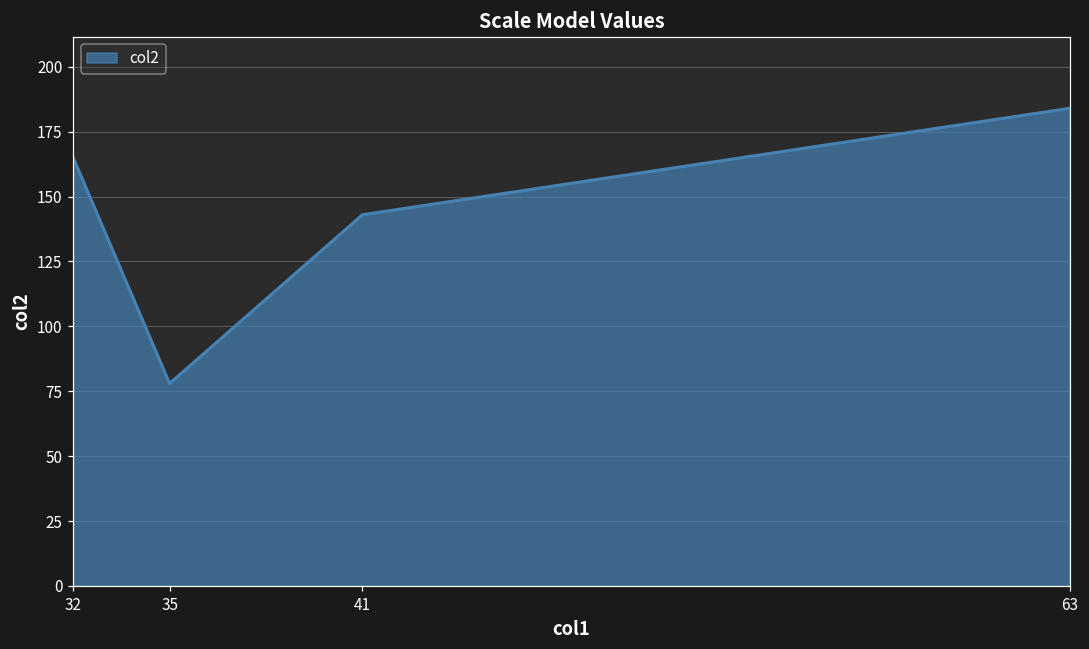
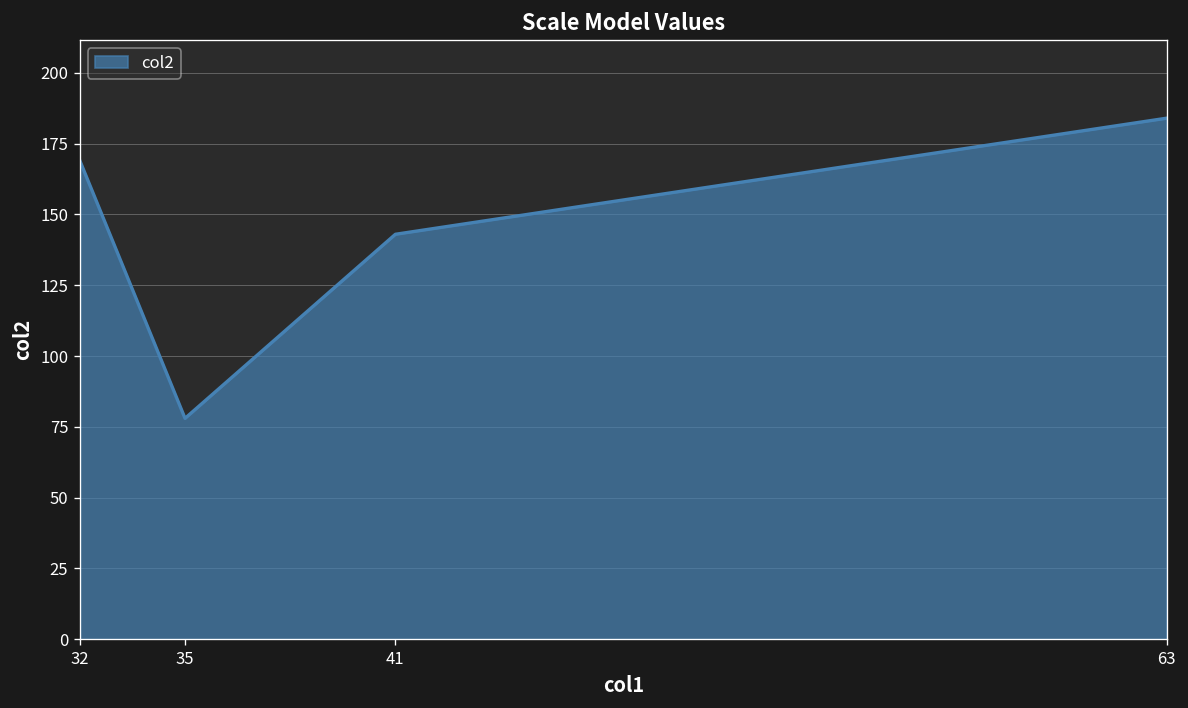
  {
-   "32": 165,
+   "32": 169,
    "35": 78,
    "41": 143,
    "63": 184
  }
